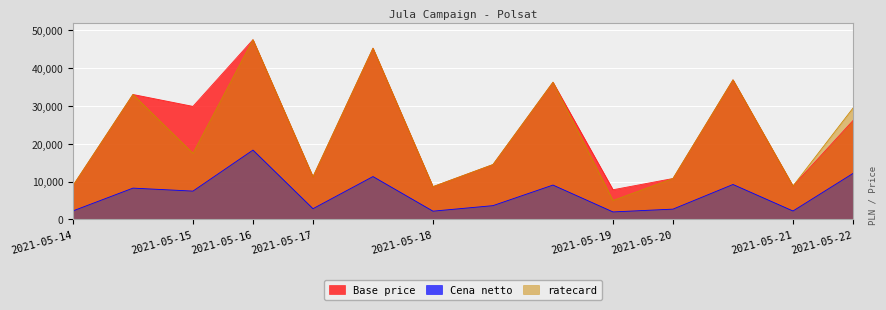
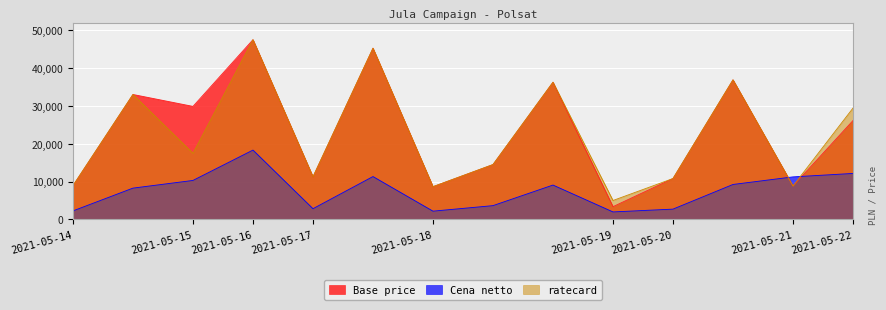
  {
    "Base price": {
      "2021-05-15": "30,000",
-     "2021-05-19": "8,000",
+     "2021-05-19": "3,000",
      "2021-05-22": "26,000"
    },
    "Cena netto": {
-     "2021-05-15": "7,000",
+     "2021-05-15": "10,000",
      "2021-05-16": "18,000",
      "2021-05-19": "2,000",
-     "2021-05-21": "2,000",
+     "2021-05-21": "11,000",
      "2021-05-22": "12,000"
    },
    "ratecard": {
      "2021-05-15": "17,000",
      "2021-05-19": "5,000",
      "2021-05-22": "29,000"
    }
  }
